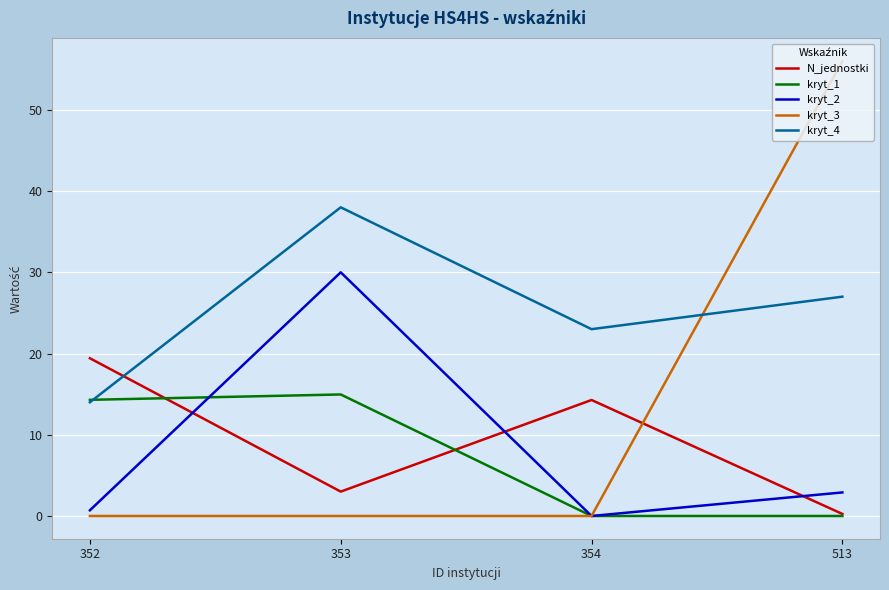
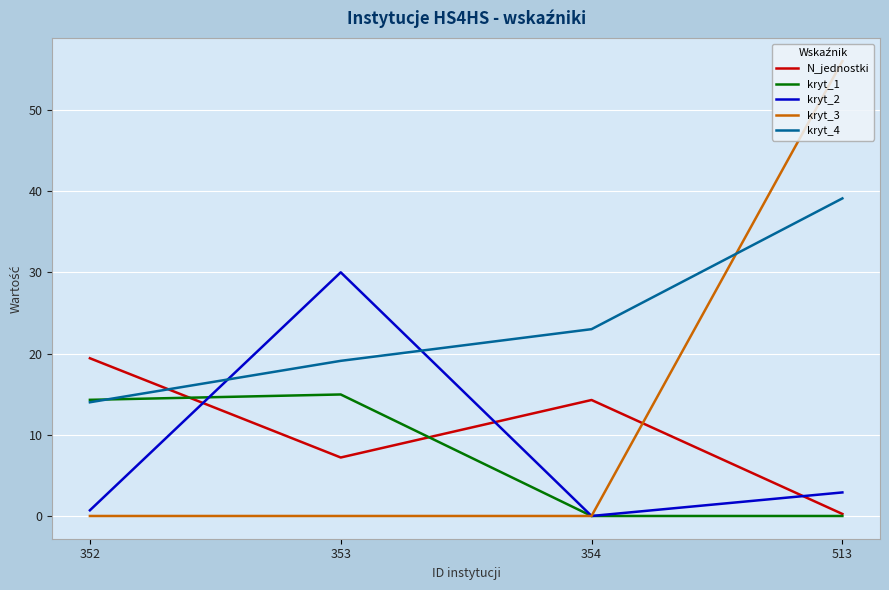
  {
    "N_jednostki": {
      "352": 19,
-     "353": 3,
+     "353": 7,
      "354": 14
    },
    "kryt_1": {
      "353": 15
    },
    "kryt_2": {
      "352": 1,
      "353": 30,
      "513": 3
    },
    "kryt_3": {
      "352": 0,
      "353": 0
    },
    "kryt_4": {
-     "353": 38,
+     "353": 19,
      "354": 23,
-     "513": 27
+     "513": 39
    }
  }
